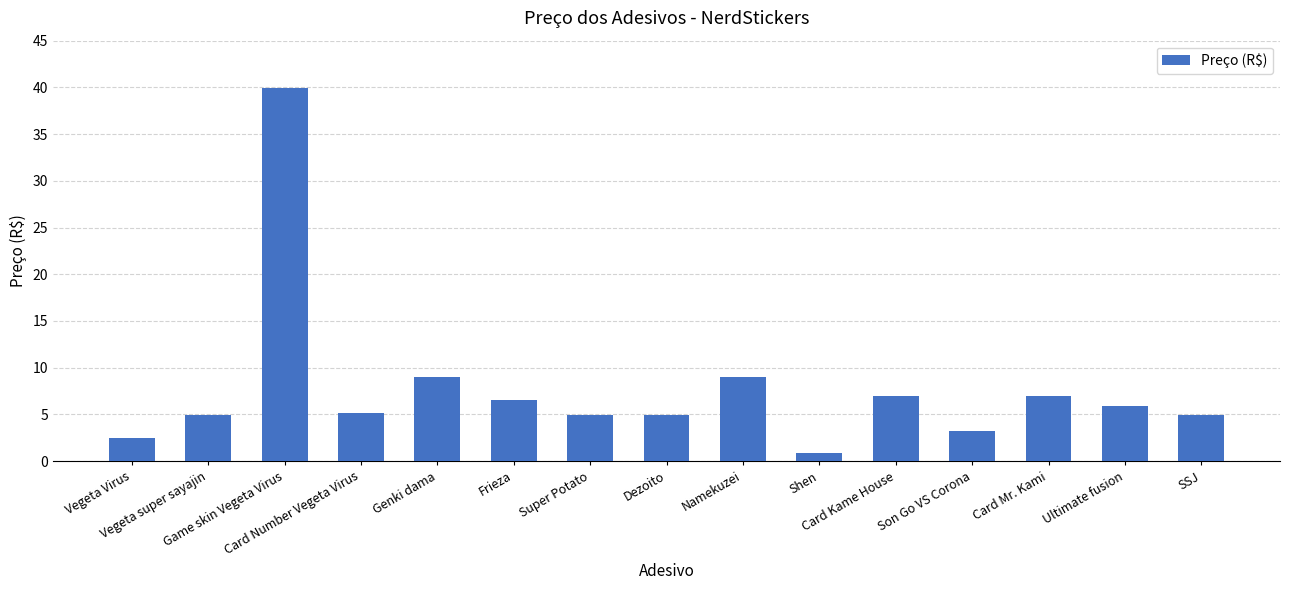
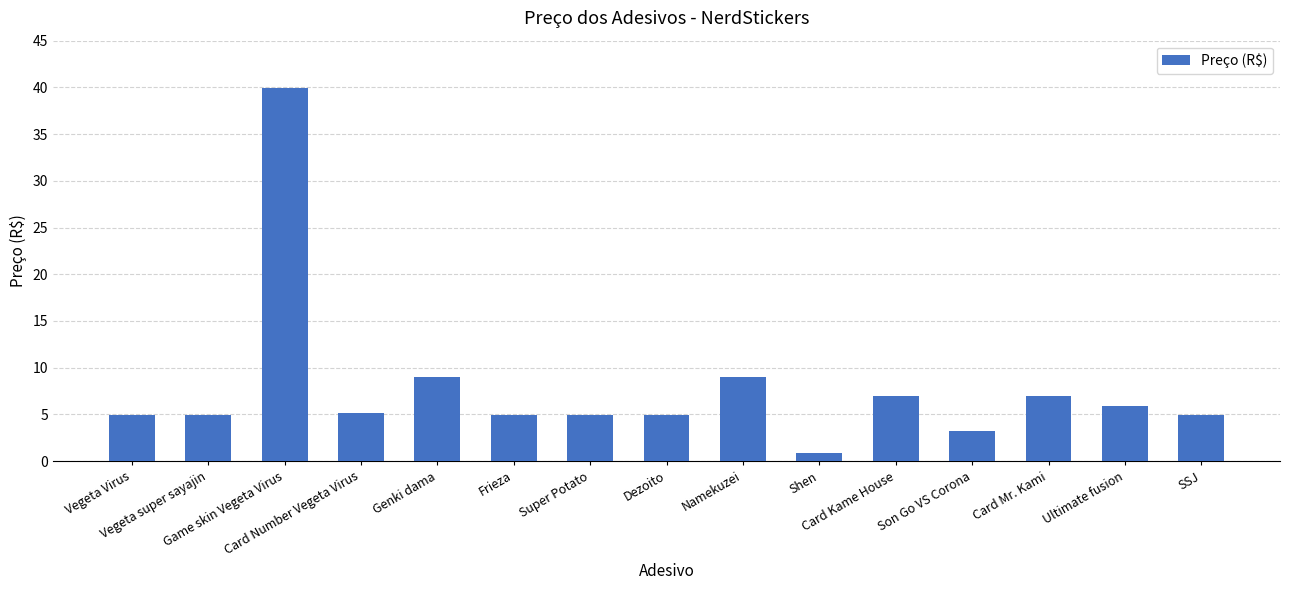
  {
-   "Vegeta Virus": 3,
+   "Vegeta Virus": 5,
    "Vegeta super sayajin": 5,
    "Game skin Vegeta Virus": 40,
    "Card Number Vegeta Virus": 5,
    "Genki dama": 9,
-   "Frieza": 7,
+   "Frieza": 5,
    "Super Potato": 5,
    "Dezoito": 5,
    "Namekuzei": 9,
    "Shen": 1,
    "Card Kame House": 7,
    "Son Go VS Corona": 3,
    "Card Mr. Kami": 7,
    "Ultimate fusion": 6,
    "SSJ": 5
  }
